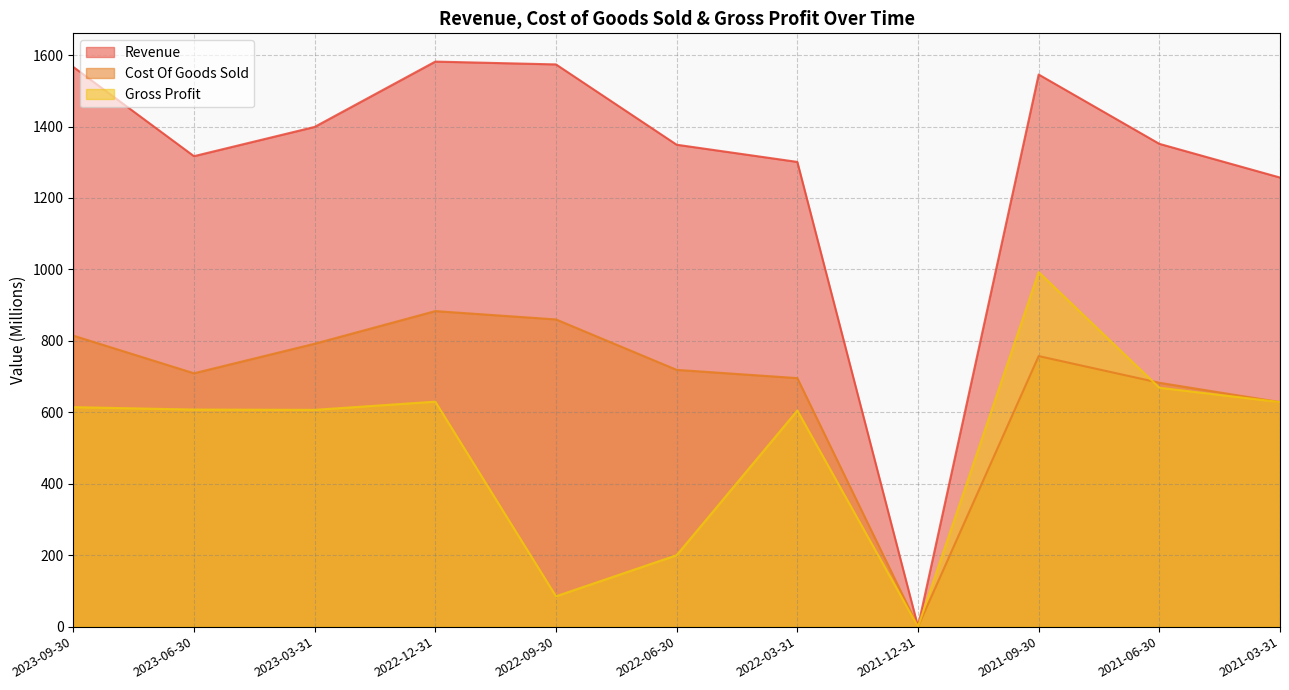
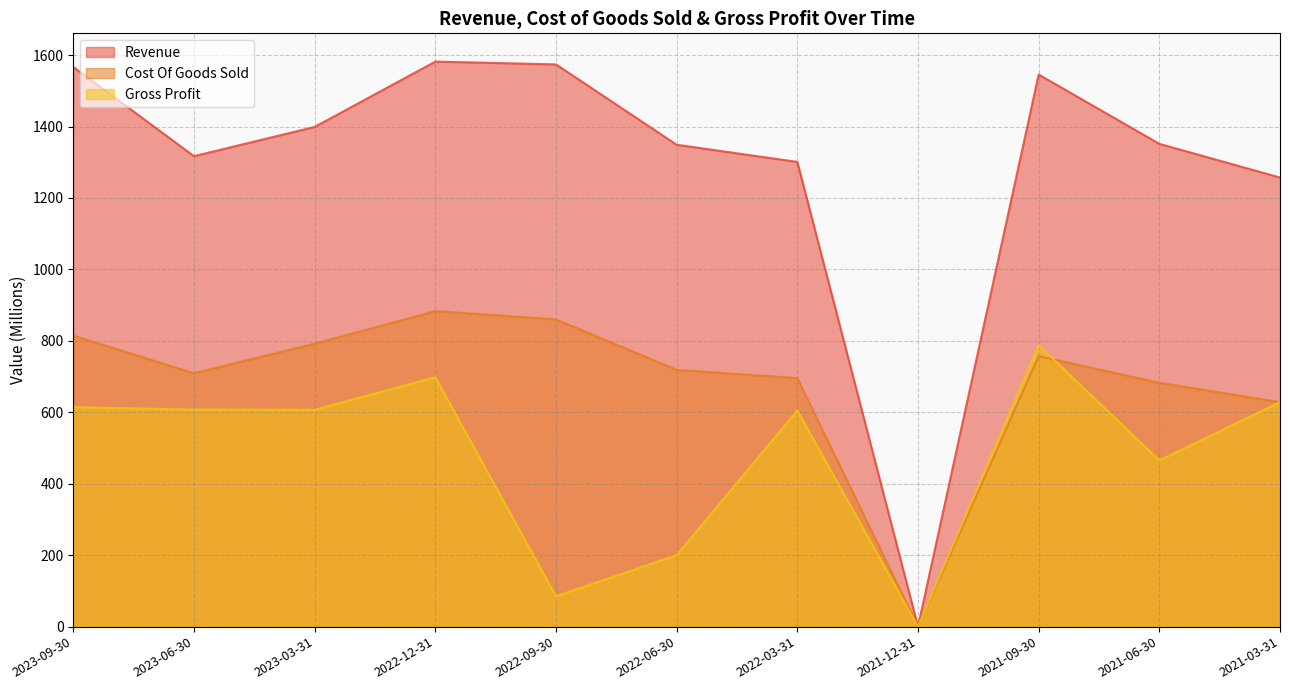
  {
    "Gross Profit": {
      "2023-09-30": 610,
      "2023-06-30": 610,
      "2023-03-31": 610,
-     "2022-12-31": 630,
+     "2022-12-31": 700,
      "2022-09-30": 90,
      "2022-06-30": 200,
      "2022-03-31": 610,
-     "2021-09-30": 990,
-     "2021-06-30": 670
+     "2021-09-30": 790,
+     "2021-06-30": 470
    }
  }
